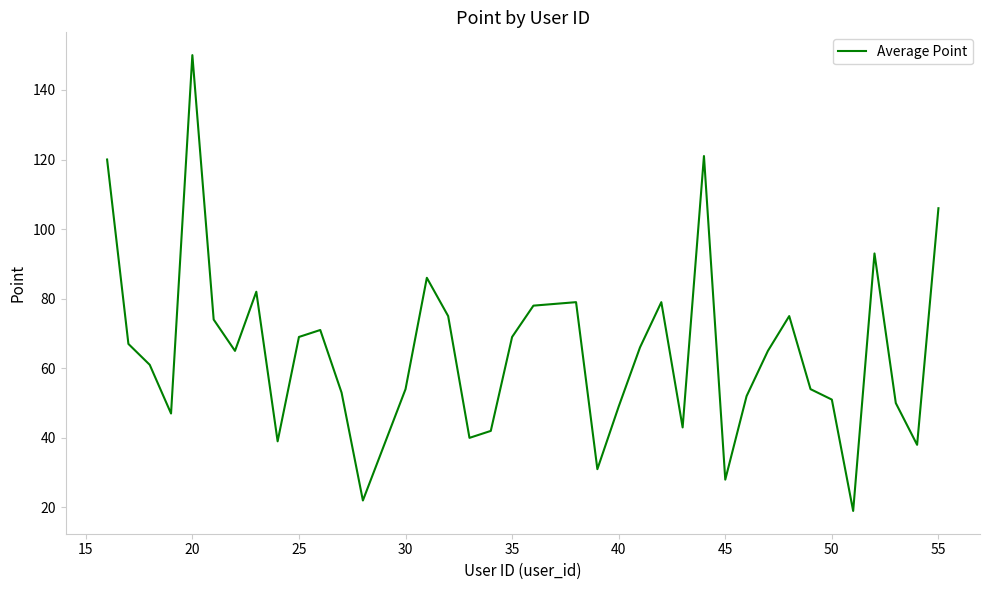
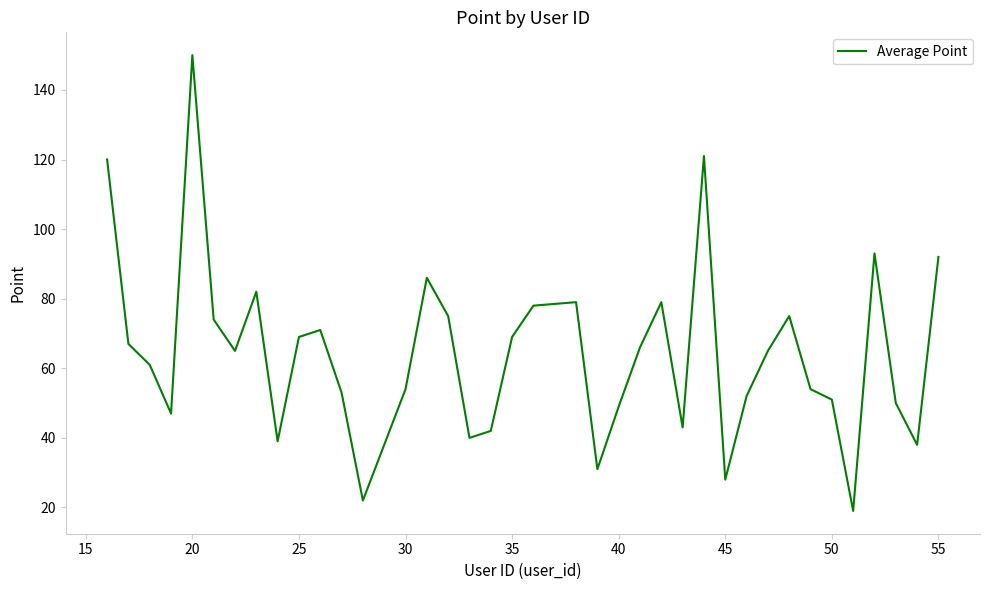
  {
    "20": 150,
    "25": 69,
    "30": 54,
    "35": 69,
    "40": 49,
    "45": 28,
    "50": 51,
-   "55": 106
+   "55": 92
  }
